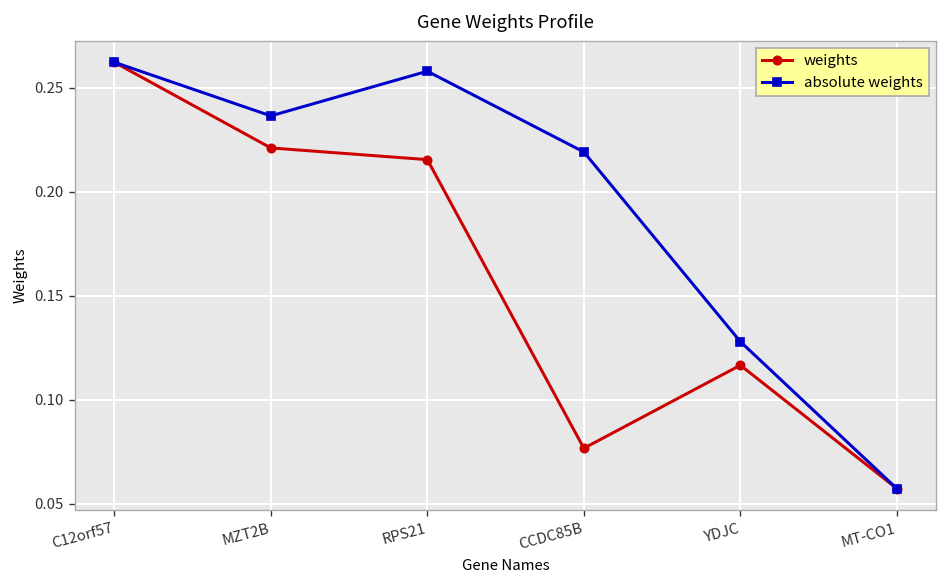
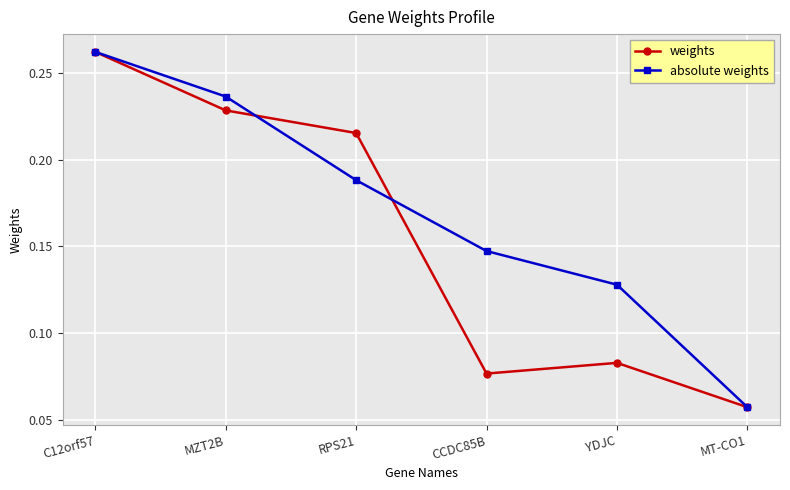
  {
    "weights": {
-     "MZT2B": 0.221,
+     "MZT2B": 0.228,
      "RPS21": 0.215,
      "CCDC85B": 0.077,
-     "YDJC": 0.117
+     "YDJC": 0.083
    },
    "absolute weights": {
      "MZT2B": 0.236,
-     "RPS21": 0.258,
-     "CCDC85B": 0.219,
+     "RPS21": 0.188,
+     "CCDC85B": 0.147,
      "YDJC": 0.128
    }
  }
